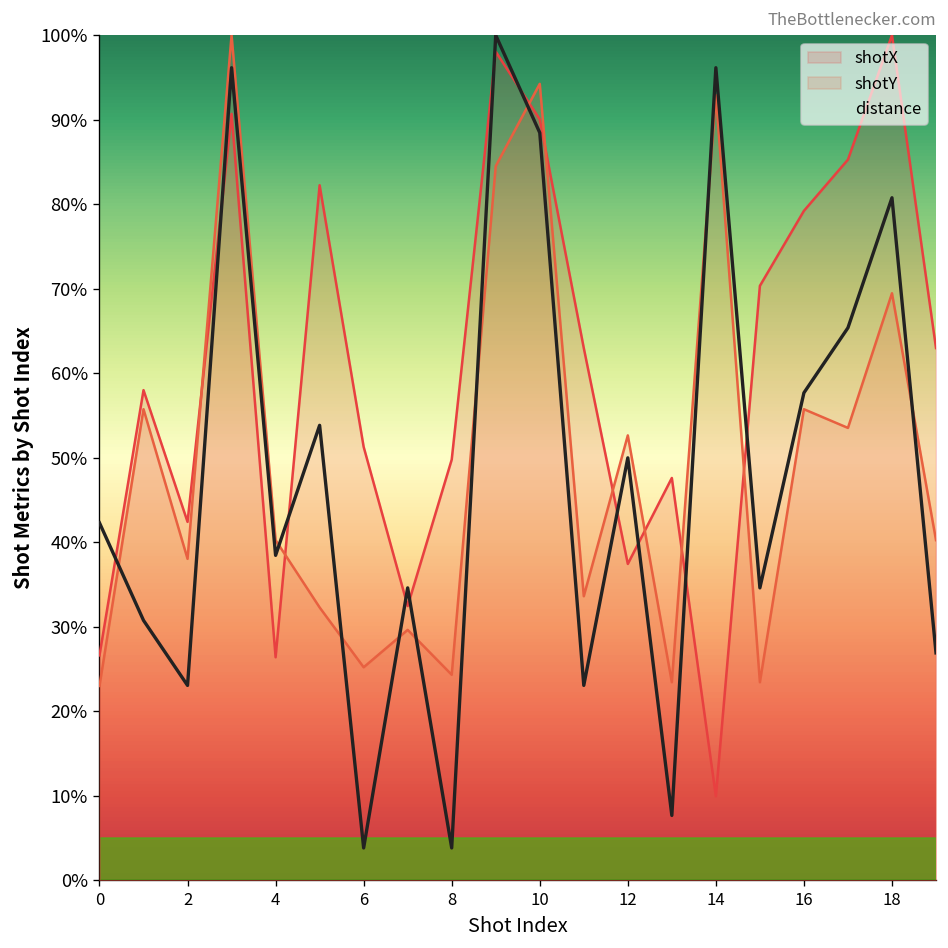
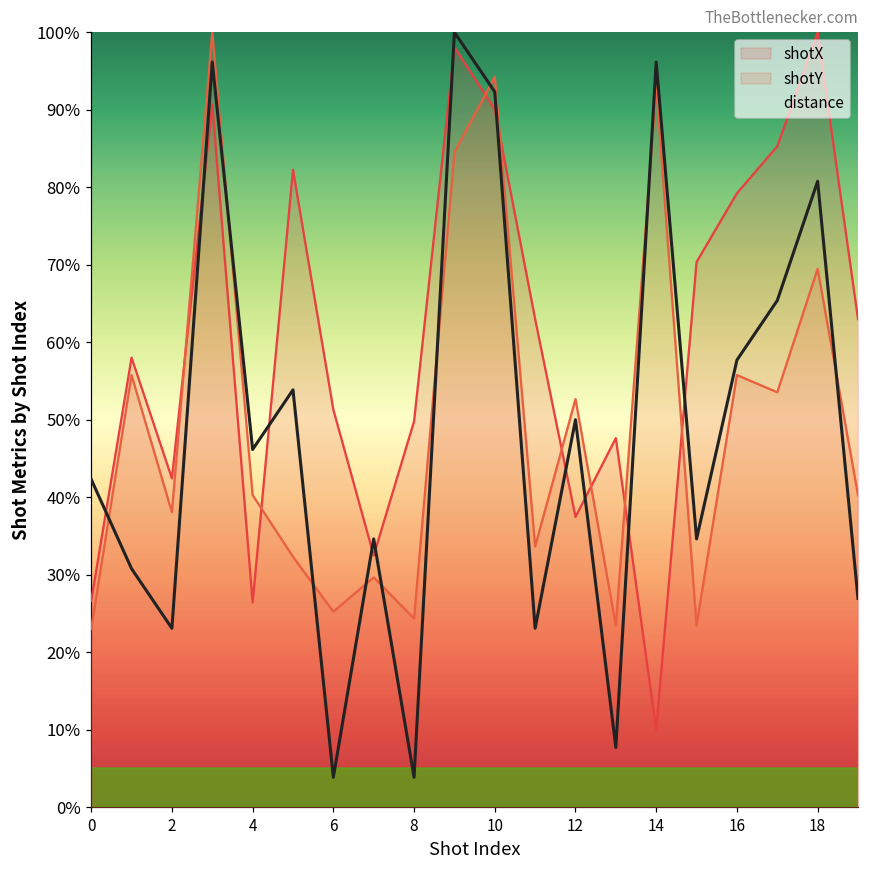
  {
    "distance": {
      "0": "42%",
      "2": "23%",
-     "4": "38%",
-     "10": "88%",
+     "4": "46%",
+     "10": "92%",
      "12": "50%",
      "14": "96%",
      "16": "58%",
      "18": "81%"
    }
  }
